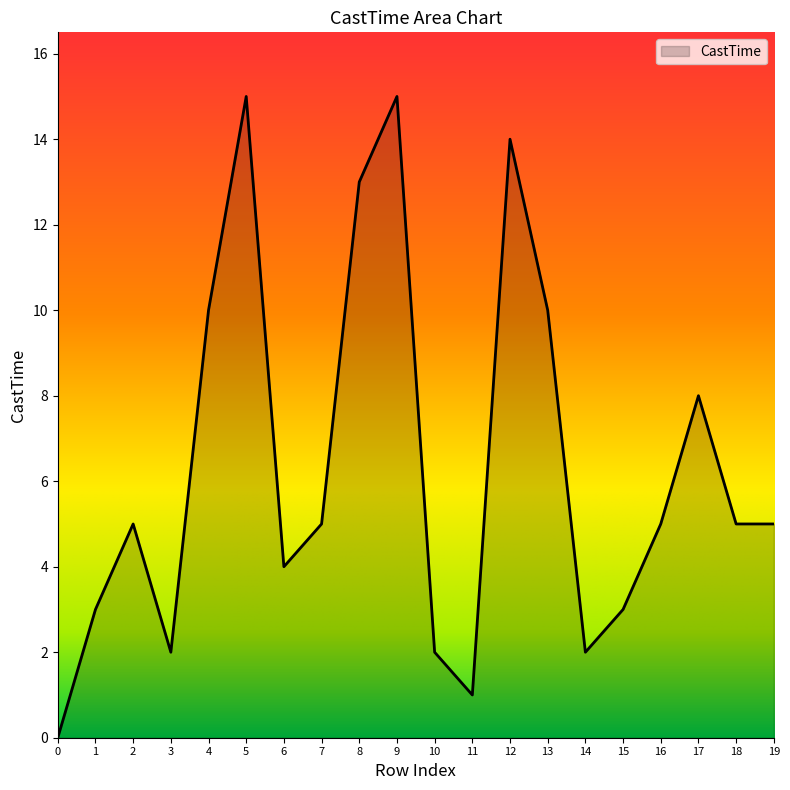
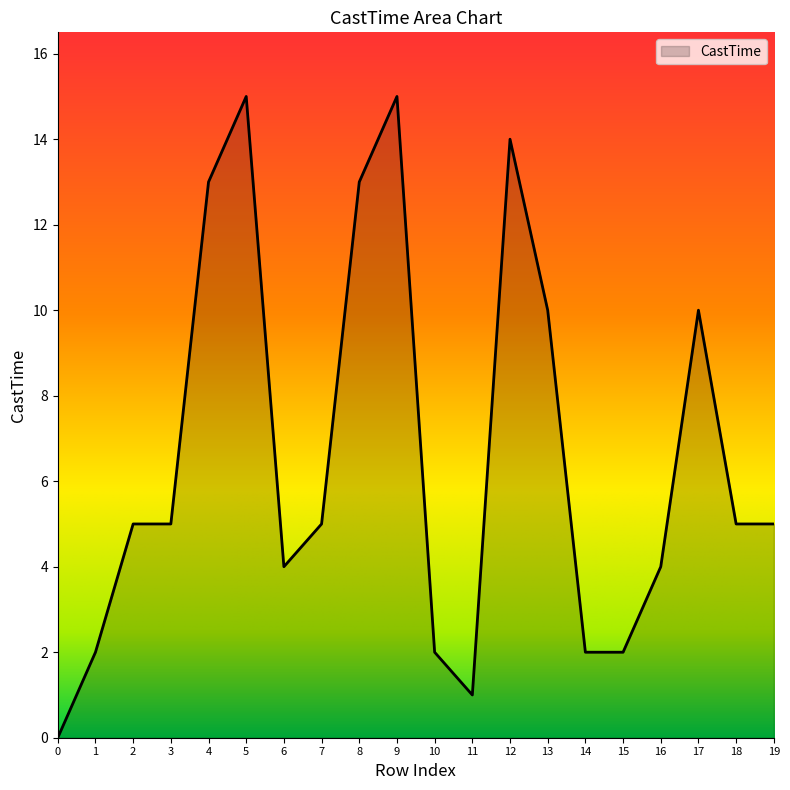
  {
    "0": 0,
-   "1": 3,
+   "1": 2,
    "2": 5,
-   "3": 2,
-   "4": 10,
+   "3": 5,
+   "4": 13,
    "5": 15,
    "6": 4,
    "7": 5,
    "8": 13,
    "9": 15,
    "10": 2,
    "11": 1,
    "12": 14,
    "13": 10,
    "14": 2,
-   "15": 3,
-   "16": 5,
-   "17": 8,
+   "15": 2,
+   "16": 4,
+   "17": 10,
    "18": 5,
    "19": 5
  }
